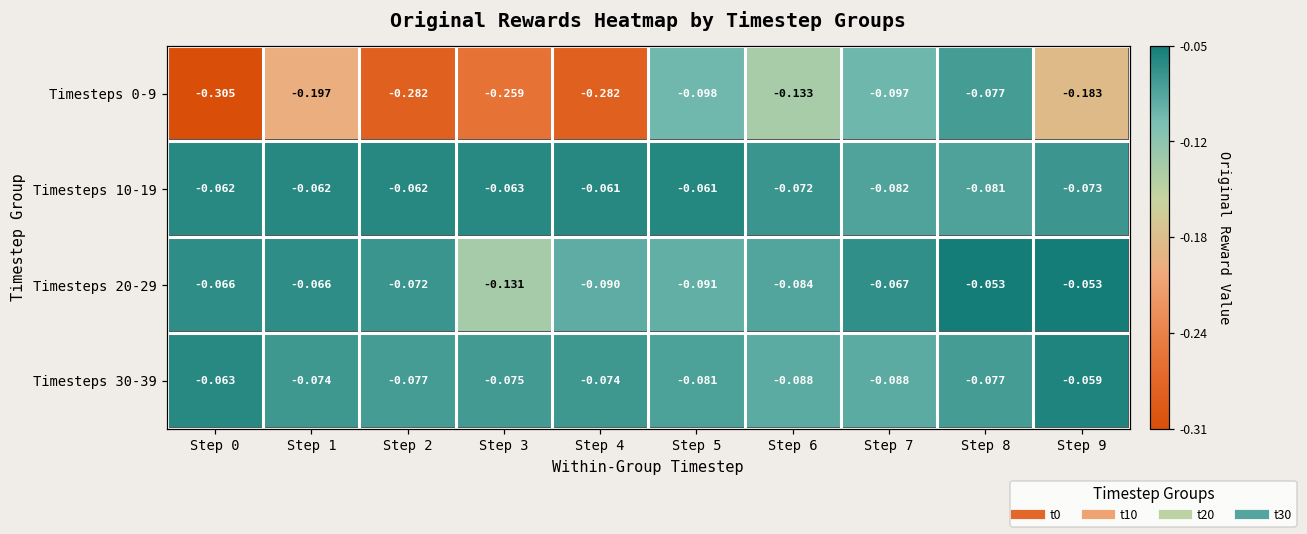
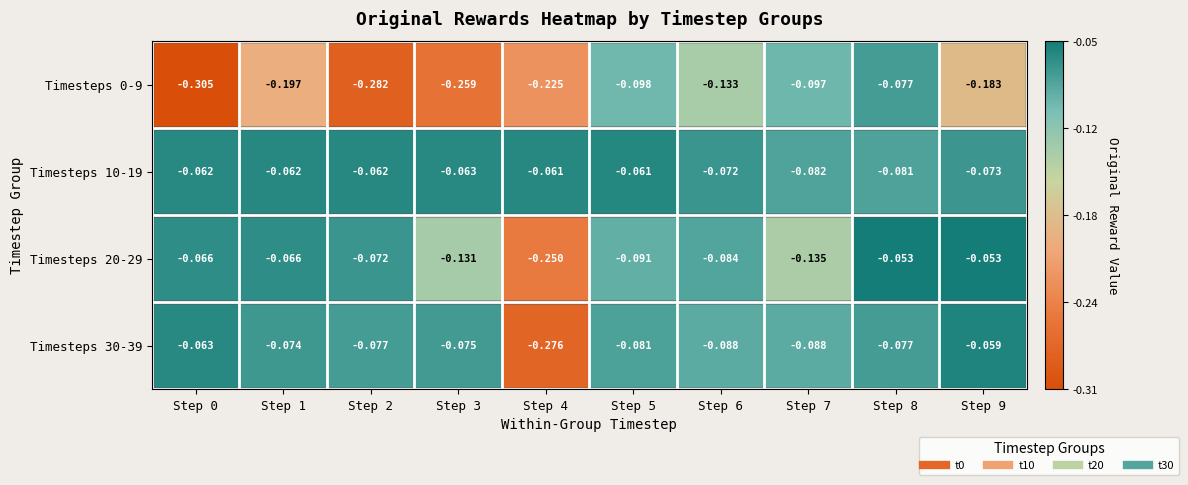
  {
    "Timesteps 0-9": {
      "Step 0": -0.305,
      "Step 1": -0.197,
      "Step 2": -0.282,
      "Step 3": -0.259,
-     "Step 4": -0.282,
+     "Step 4": -0.225,
      "Step 5": -0.098,
      "Step 6": -0.133,
      "Step 7": -0.097,
      "Step 8": -0.077,
      "Step 9": -0.183
    },
    "Timesteps 10-19": {
      "Step 0": -0.062,
      "Step 1": -0.062,
      "Step 2": -0.062,
      "Step 3": -0.063,
      "Step 4": -0.061,
      "Step 5": -0.061,
      "Step 6": -0.072,
      "Step 7": -0.082,
      "Step 8": -0.081,
      "Step 9": -0.073
    },
    "Timesteps 20-29": {
      "Step 0": -0.066,
      "Step 1": -0.066,
      "Step 2": -0.072,
      "Step 3": -0.131,
-     "Step 4": -0.090,
+     "Step 4": -0.250,
      "Step 5": -0.091,
      "Step 6": -0.084,
-     "Step 7": -0.067,
+     "Step 7": -0.135,
      "Step 8": -0.053,
      "Step 9": -0.053
    },
    "Timesteps 30-39": {
      "Step 0": -0.063,
      "Step 1": -0.074,
      "Step 2": -0.077,
      "Step 3": -0.075,
-     "Step 4": -0.074,
+     "Step 4": -0.276,
      "Step 5": -0.081,
      "Step 6": -0.088,
      "Step 7": -0.088,
      "Step 8": -0.077,
      "Step 9": -0.059
    }
  }
